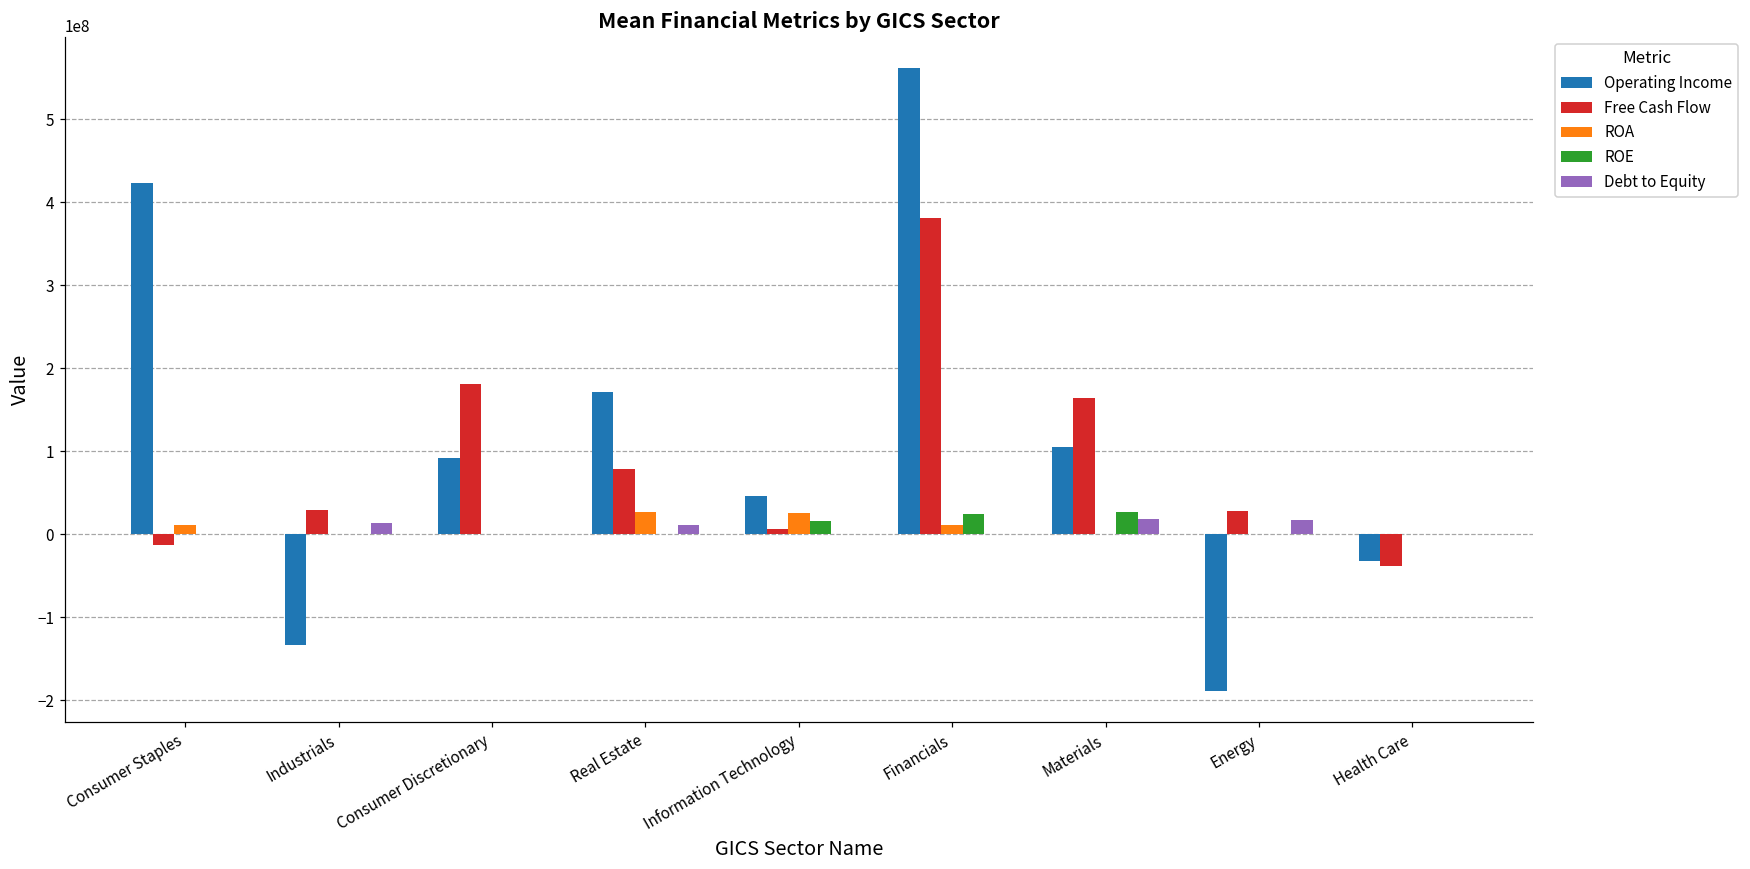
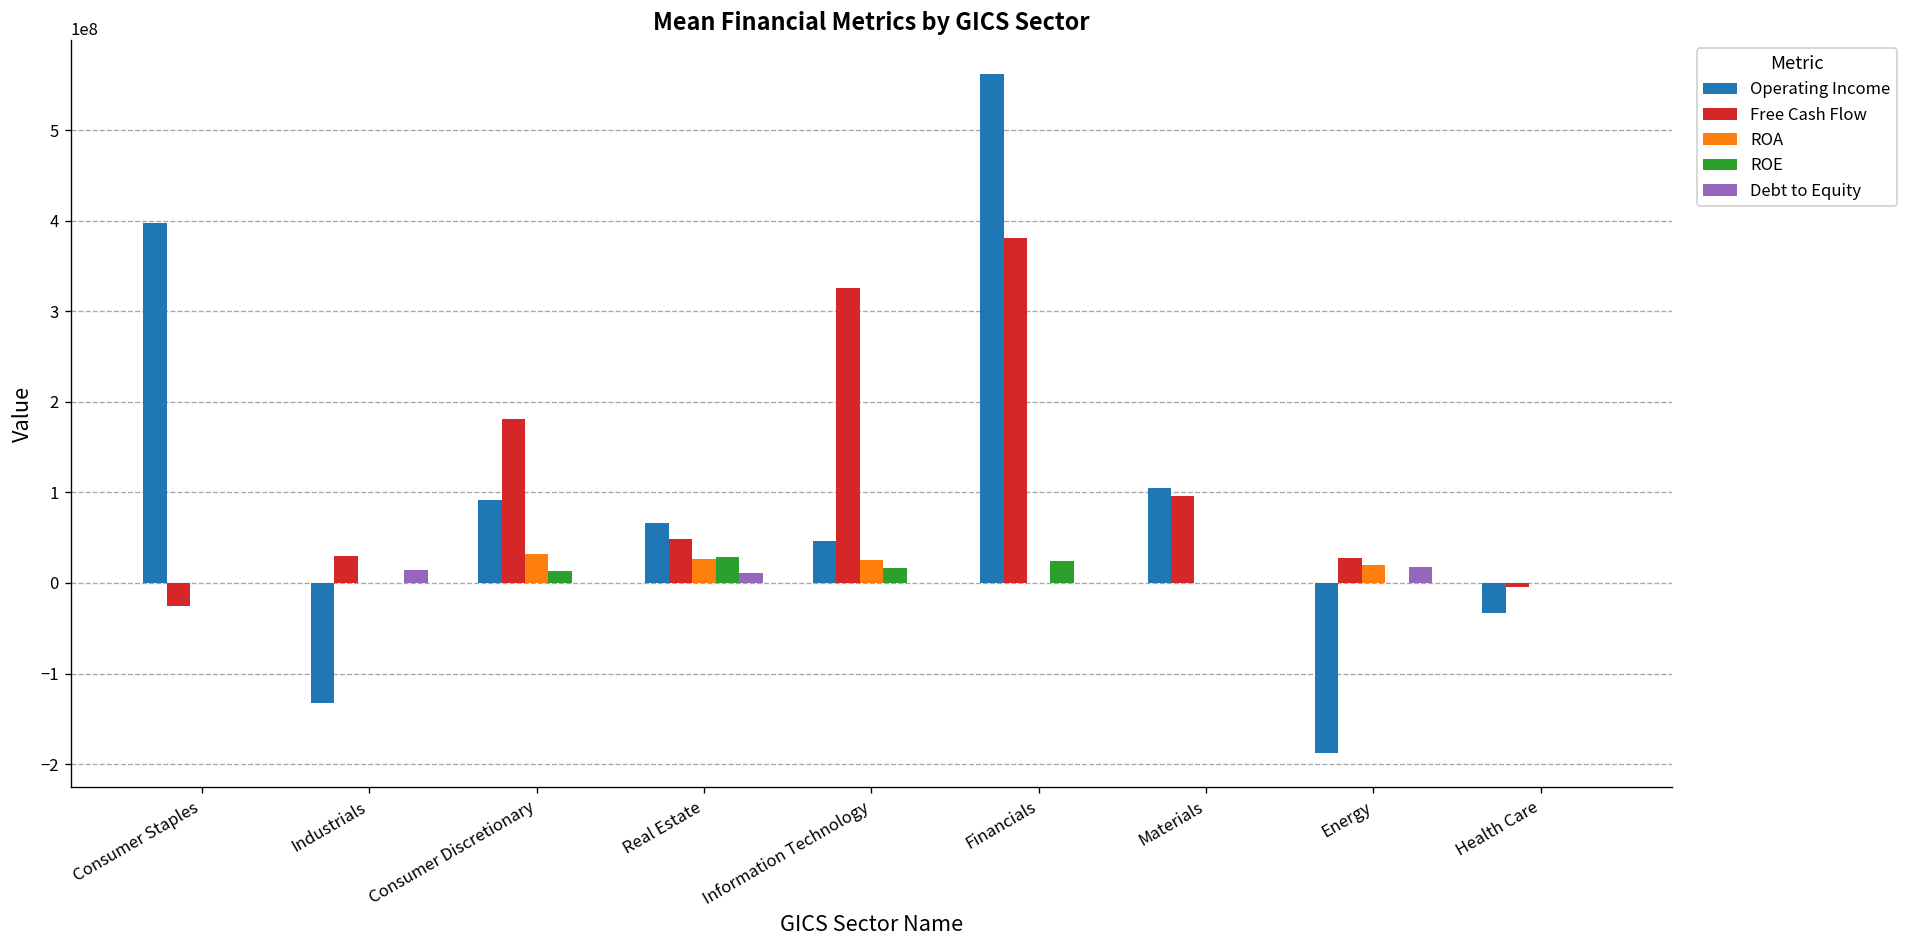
  {
    "Operating Income": {
-     "Consumer Staples": 420000000,
+     "Consumer Staples": 400000000,
      "Industrials": -130000000,
      "Consumer Discretionary": 90000000,
-     "Real Estate": 170000000,
+     "Real Estate": 70000000,
      "Information Technology": 50000000,
      "Financials": 560000000,
      "Materials": 110000000,
      "Energy": -190000000,
      "Health Care": -30000000
    },
    "Free Cash Flow": {
-     "Consumer Staples": -10000000,
+     "Consumer Staples": -30000000,
      "Industrials": 30000000,
      "Consumer Discretionary": 180000000,
-     "Real Estate": 80000000,
-     "Information Technology": 10000000,
+     "Real Estate": 50000000,
+     "Information Technology": 330000000,
      "Financials": 380000000,
-     "Materials": 160000000,
+     "Materials": 100000000,
      "Energy": 30000000,
-     "Health Care": -40000000
+     "Health Care": 0
    },
    "ROA": {
-     "Consumer Staples": 10000000,
-     "Consumer Discretionary": 0,
+     "Consumer Staples": 0,
+     "Consumer Discretionary": 30000000,
      "Real Estate": 30000000,
      "Information Technology": 30000000,
-     "Financials": 10000000,
-     "Energy": 0
+     "Financials": 0,
+     "Energy": 20000000
    },
    "ROE": {
-     "Consumer Discretionary": 0,
-     "Real Estate": 0,
+     "Consumer Discretionary": 10000000,
+     "Real Estate": 30000000,
      "Information Technology": 20000000,
      "Financials": 20000000,
-     "Materials": 30000000
+     "Materials": 0
    },
    "Debt to Equity": {
      "Industrials": 10000000,
      "Real Estate": 10000000,
-     "Materials": 20000000,
+     "Materials": 0,
      "Energy": 20000000
    }
  }
